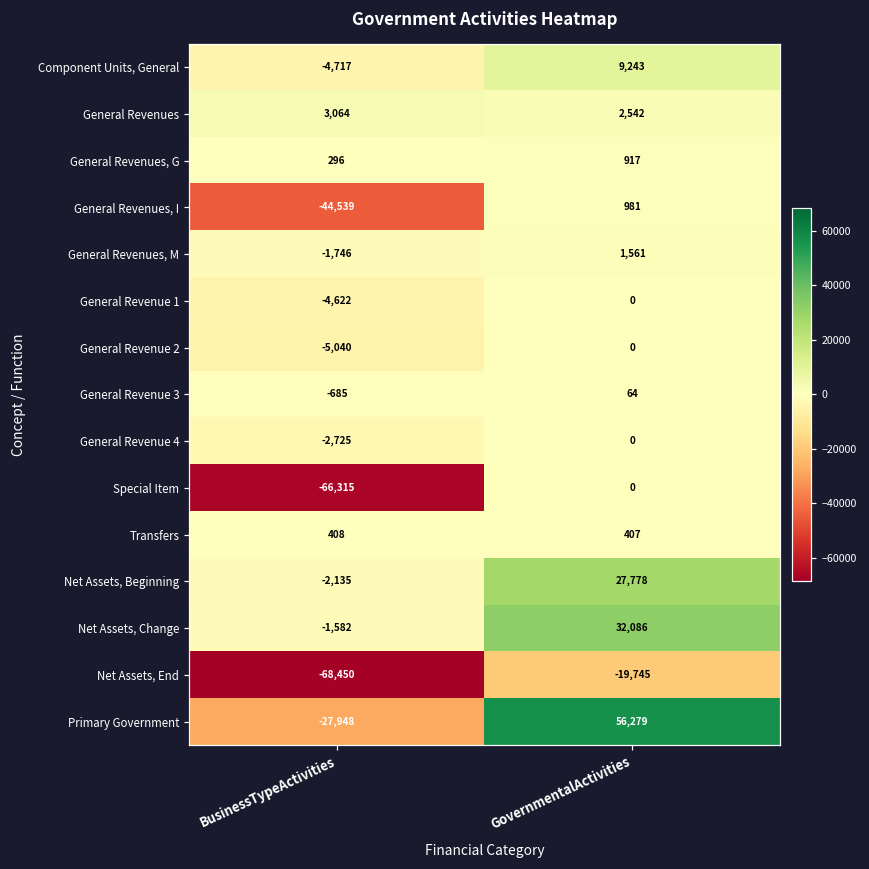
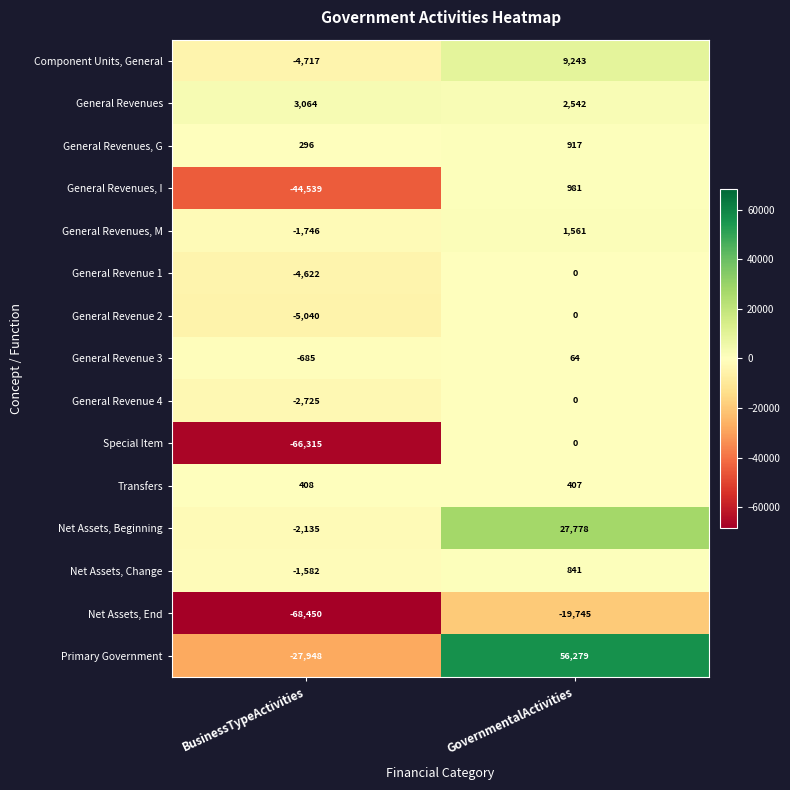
  {
    "Component Units, General": {
      "BusinessTypeActivities": "-4,717",
      "GovernmentalActivities": "9,243"
    },
    "General Revenues": {
      "BusinessTypeActivities": "3,064",
      "GovernmentalActivities": "2,542"
    },
    "General Revenues, G": {
      "BusinessTypeActivities": "296",
      "GovernmentalActivities": "917"
    },
    "General Revenues, I": {
      "BusinessTypeActivities": "-44,539",
      "GovernmentalActivities": "981"
    },
    "General Revenues, M": {
      "BusinessTypeActivities": "-1,746",
      "GovernmentalActivities": "1,561"
    },
    "General Revenue 1": {
      "BusinessTypeActivities": "-4,622",
      "GovernmentalActivities": "0"
    },
    "General Revenue 2": {
      "BusinessTypeActivities": "-5,040",
      "GovernmentalActivities": "0"
    },
    "General Revenue 3": {
      "BusinessTypeActivities": "-685",
      "GovernmentalActivities": "64"
    },
    "General Revenue 4": {
      "BusinessTypeActivities": "-2,725",
      "GovernmentalActivities": "0"
    },
    "Special Item": {
      "BusinessTypeActivities": "-66,315",
      "GovernmentalActivities": "0"
    },
    "Transfers": {
      "BusinessTypeActivities": "408",
      "GovernmentalActivities": "407"
    },
    "Net Assets, Beginning": {
      "BusinessTypeActivities": "-2,135",
      "GovernmentalActivities": "27,778"
    },
    "Net Assets, Change": {
      "BusinessTypeActivities": "-1,582",
-     "GovernmentalActivities": "32,086"
+     "GovernmentalActivities": "841"
    },
    "Net Assets, End": {
      "BusinessTypeActivities": "-68,450",
      "GovernmentalActivities": "-19,745"
    },
    "Primary Government": {
      "BusinessTypeActivities": "-27,948",
      "GovernmentalActivities": "56,279"
    }
  }
